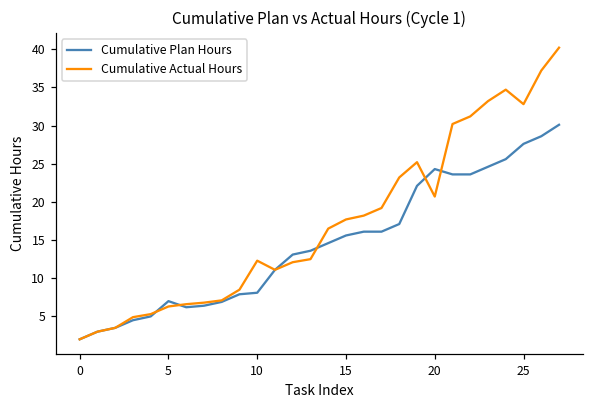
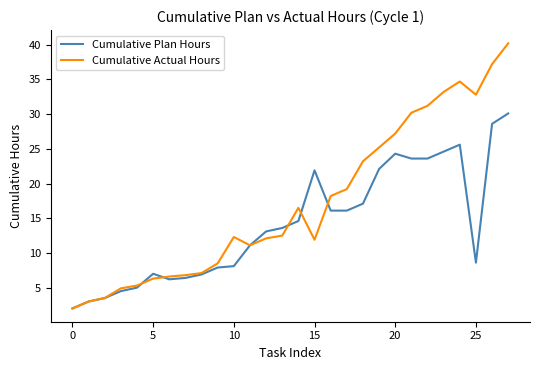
  {
    "Cumulative Plan Hours": {
      "5": 7,
      "10": 8,
-     "15": 16,
+     "15": 22,
      "20": 24,
-     "25": 28
+     "25": 9
    },
    "Cumulative Actual Hours": {
      "5": 6,
      "10": 12,
-     "15": 18,
-     "20": 21,
+     "15": 12,
+     "20": 27,
      "25": 33
    }
  }
